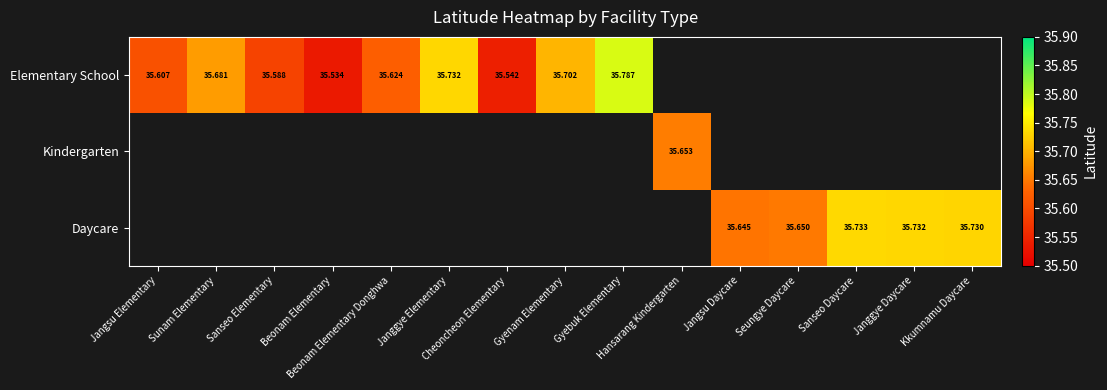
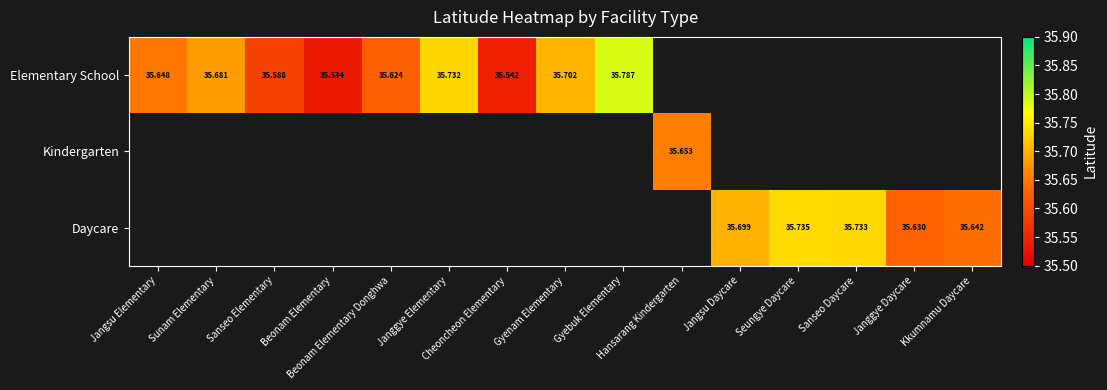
  {
    "Elementary School": {
-     "Jangsu Elementary": 35.607,
+     "Jangsu Elementary": 35.648,
      "Sunam Elementary": 35.681,
      "Sanseo Elementary": 35.588,
      "Beonam Elementary": 35.534,
      "Beonam Elementary Donghwa": 35.624,
      "Janggye Elementary": 35.732,
      "Cheoncheon Elementary": 35.542,
      "Gyenam Elementary": 35.702,
      "Gyebuk Elementary": 35.787
    },
    "Kindergarten": {
      "Hansarang Kindergarten": 35.653
    },
    "Daycare": {
-     "Jangsu Daycare": 35.645,
-     "Seungye Daycare": 35.650,
+     "Jangsu Daycare": 35.699,
+     "Seungye Daycare": 35.735,
      "Sanseo Daycare": 35.733,
-     "Janggye Daycare": 35.732,
-     "Kkumnamu Daycare": 35.730
+     "Janggye Daycare": 35.630,
+     "Kkumnamu Daycare": 35.642
    }
  }
